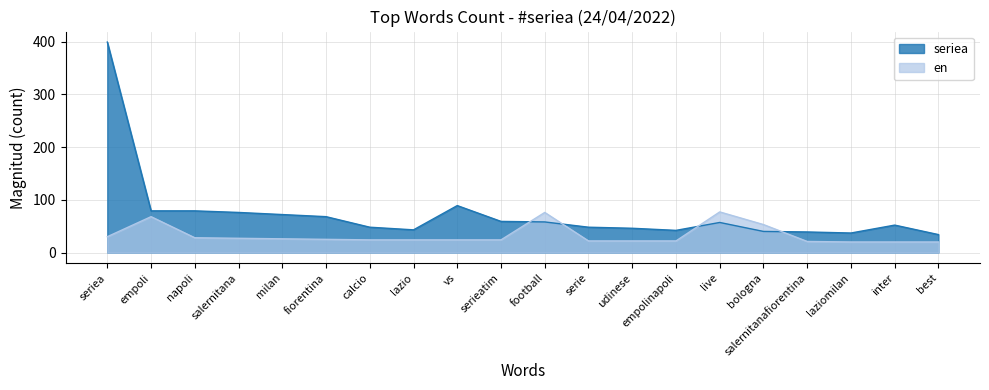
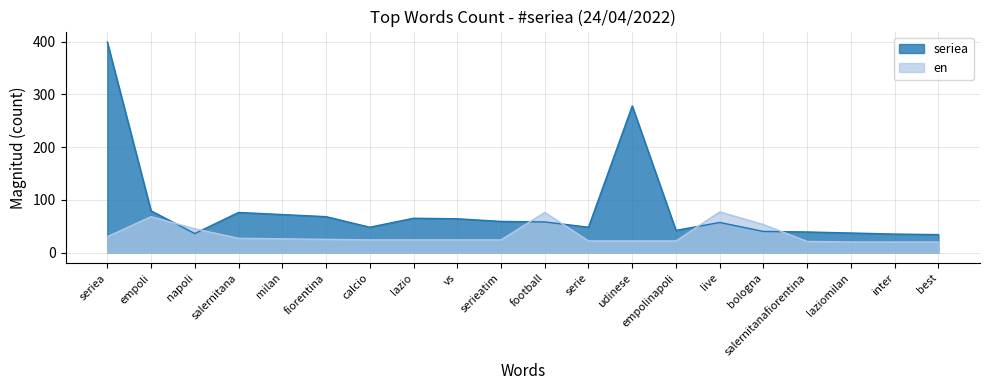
  {
    "seriea": {
      "seriea": 400,
      "empoli": 80,
-     "napoli": 80,
+     "napoli": 40,
      "salernitana": 80,
      "milan": 70,
      "fiorentina": 70,
      "calcio": 50,
-     "lazio": 40,
-     "vs": 90,
+     "lazio": 70,
+     "vs": 60,
      "serieatim": 60,
      "football": 60,
      "serie": 50,
-     "udinese": 50,
+     "udinese": 280,
      "empolinapoli": 40,
      "live": 60,
      "bologna": 40,
      "salernitanafiorentina": 40,
      "laziomilan": 40,
-     "inter": 50,
+     "inter": 40,
      "best": 30
    },
    "en": {
      "seriea": 30,
      "empoli": 70,
-     "napoli": 30,
+     "napoli": 50,
      "salernitana": 30,
      "milan": 30,
      "fiorentina": 30,
      "calcio": 20,
      "lazio": 20,
      "vs": 20,
      "serieatim": 20,
      "football": 80,
      "serie": 20,
      "udinese": 20,
      "empolinapoli": 20,
      "live": 80,
      "bologna": 50,
      "salernitanafiorentina": 20,
      "laziomilan": 20,
      "inter": 20,
      "best": 20
    }
  }
